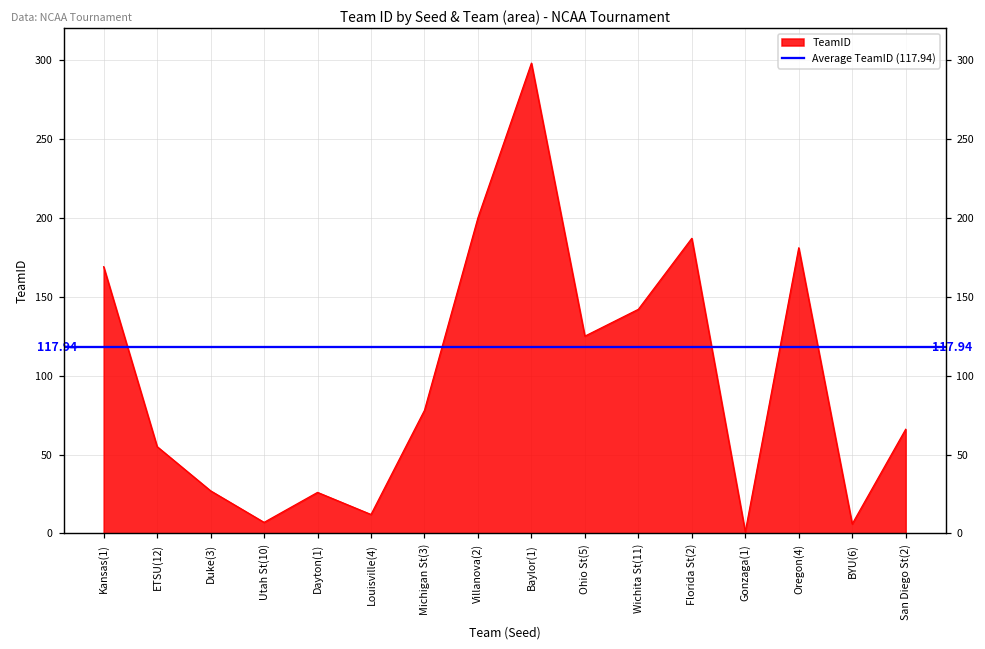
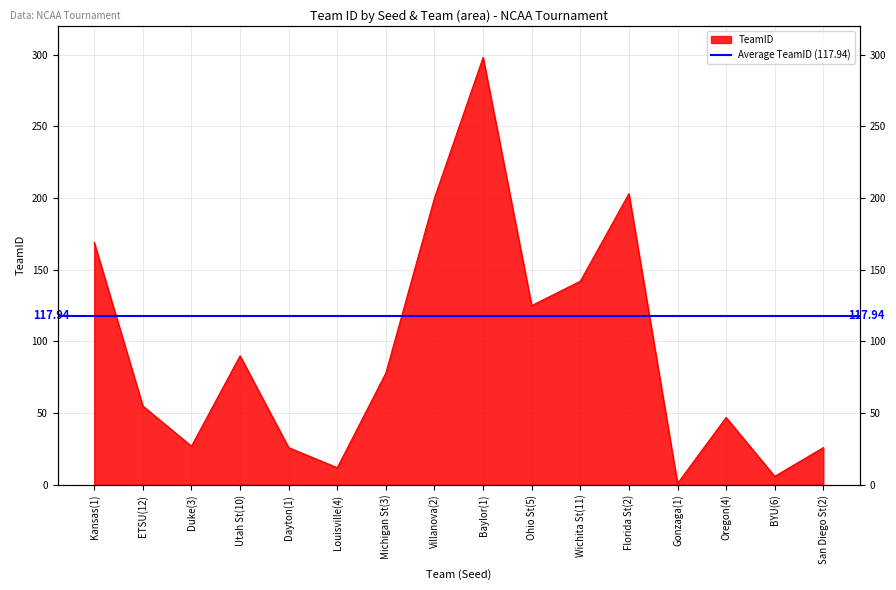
  {
    "Kansas(1)": 169,
    "ETSU(12)": 55,
    "Duke(3)": 27,
-   "Utah St(10)": 7,
+   "Utah St(10)": 90,
    "Dayton(1)": 26,
    "Louisville(4)": 12,
    "Michigan St(3)": 78,
    "Villanova(2)": 200,
    "Baylor(1)": 298,
    "Ohio St(5)": 125,
    "Wichita St(11)": 142,
-   "Florida St(2)": 187,
+   "Florida St(2)": 203,
    "Gonzaga(1)": 1,
-   "Oregon(4)": 181,
+   "Oregon(4)": 47,
    "BYU(6)": 6,
-   "San Diego St(2)": 66
+   "San Diego St(2)": 26
  }
